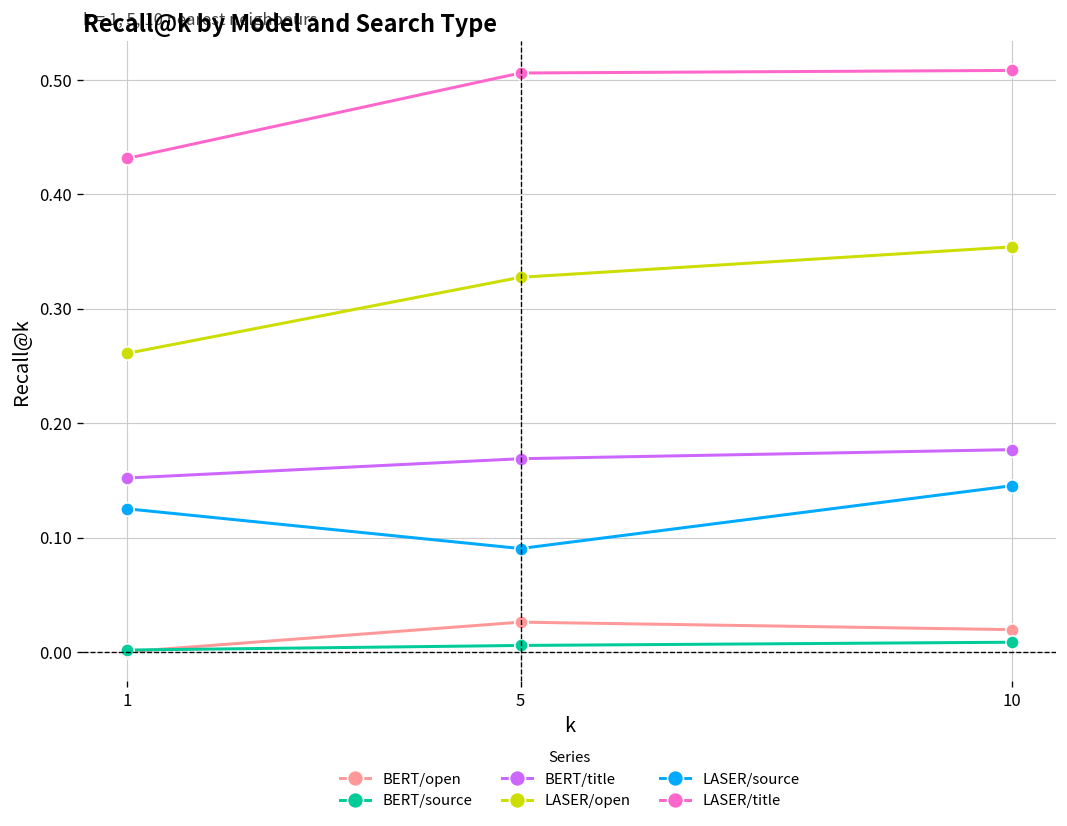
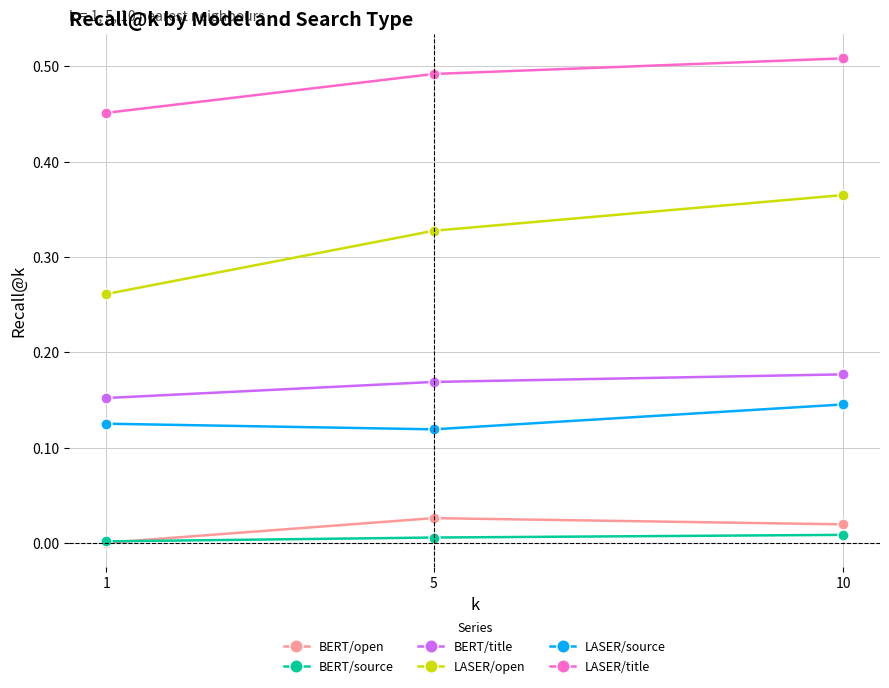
  {
    "BERT/open": {
      "5": 0.03,
      "10": 0.02
    },
    "BERT/source": {
      "5": 0.01,
      "10": 0.01
    },
    "BERT/title": {
      "1": 0.15,
      "5": 0.17,
      "10": 0.18
    },
    "LASER/open": {
      "1": 0.26,
      "5": 0.33,
-     "10": 0.35
+     "10": 0.36
    },
    "LASER/source": {
      "1": 0.13,
-     "5": 0.09,
+     "5": 0.12,
      "10": 0.15
    },
    "LASER/title": {
-     "1": 0.43,
-     "5": 0.51,
+     "1": 0.45,
+     "5": 0.49,
      "10": 0.51
    }
  }
